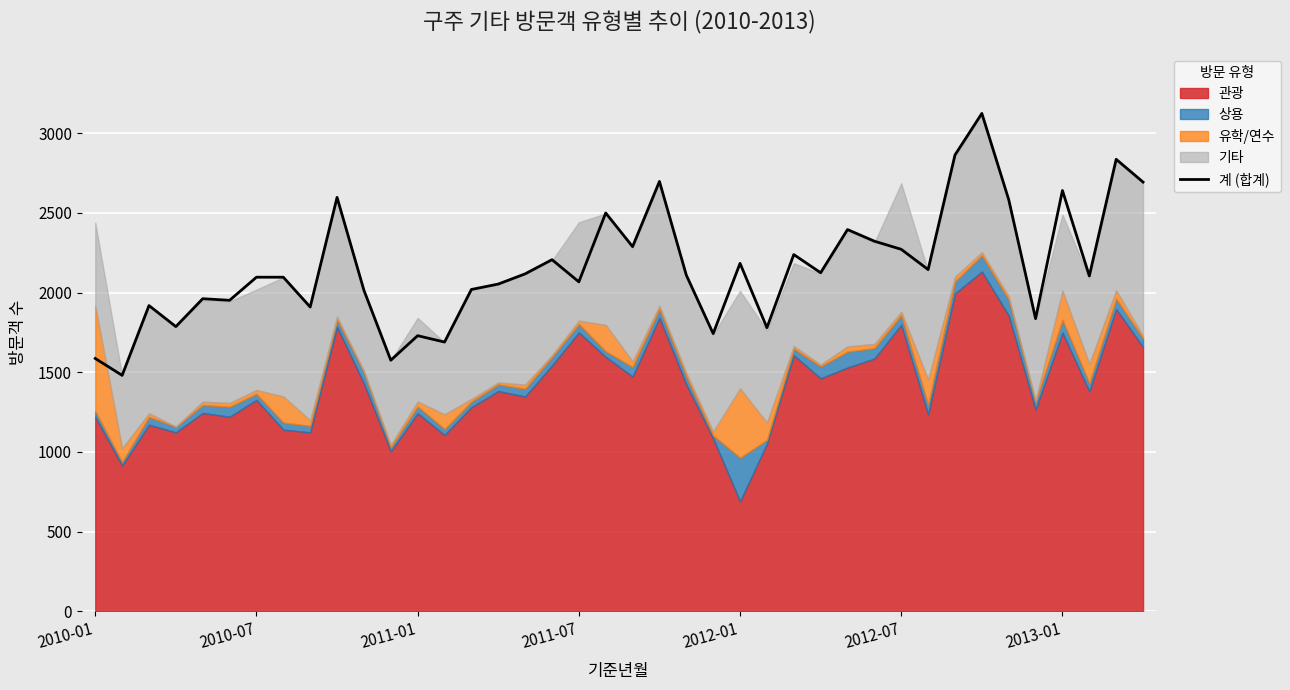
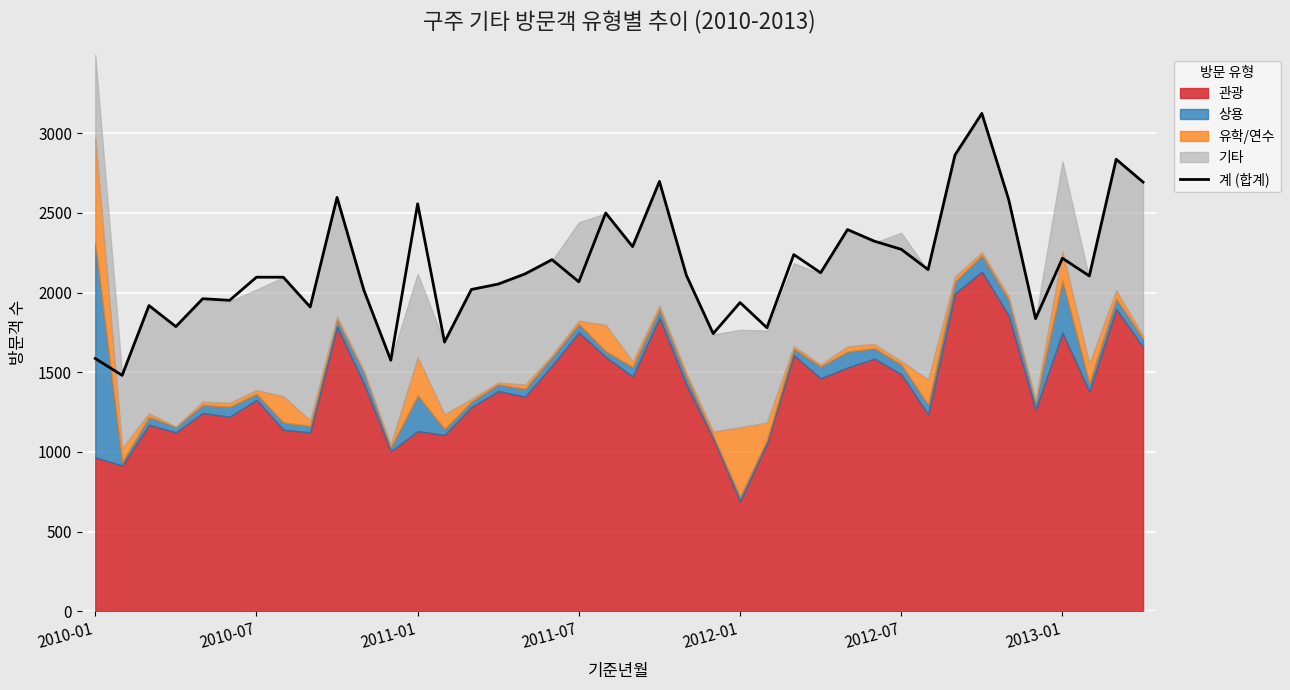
  {
    "관광": {
-     "2010-01": 1220,
+     "2010-01": 970,
      "2010-07": 1330,
-     "2011-01": 1240,
+     "2011-01": 1130,
      "2011-07": 1750,
      "2012-01": 690,
-     "2012-07": 1800,
+     "2012-07": 1490,
      "2013-01": 1750
    },
    "계 (합계)": {
      "2010-01": 1590,
      "2010-07": 2100,
-     "2011-01": 1730,
+     "2011-01": 2560,
      "2011-07": 2070,
-     "2012-01": 2180,
+     "2012-01": 1940,
      "2012-07": 2270,
-     "2013-01": 2640
+     "2013-01": 2220
    },
    "상용": {
-     "2010-01": 40,
+     "2010-01": 1340,
      "2010-07": 40,
-     "2011-01": 40,
+     "2011-01": 220,
      "2011-07": 50,
-     "2012-01": 270,
+     "2012-01": 30,
      "2012-07": 60,
-     "2013-01": 80
+     "2013-01": 330
    },
    "유학/연수": {
      "2010-01": 660,
      "2010-07": 20,
-     "2011-01": 30,
+     "2011-01": 240,
      "2011-07": 20,
      "2012-01": 440,
      "2012-07": 20,
      "2013-01": 180
    },
    "기타": {
      "2010-01": 520,
      "2010-07": 630,
      "2011-01": 530,
      "2011-07": 620,
      "2012-01": 610,
      "2012-07": 810,
-     "2013-01": 480
+     "2013-01": 570
    }
  }
